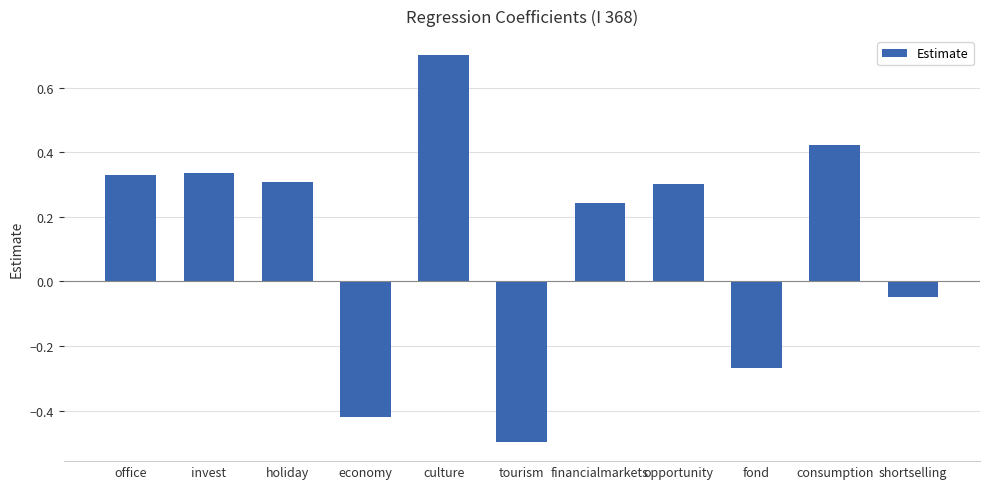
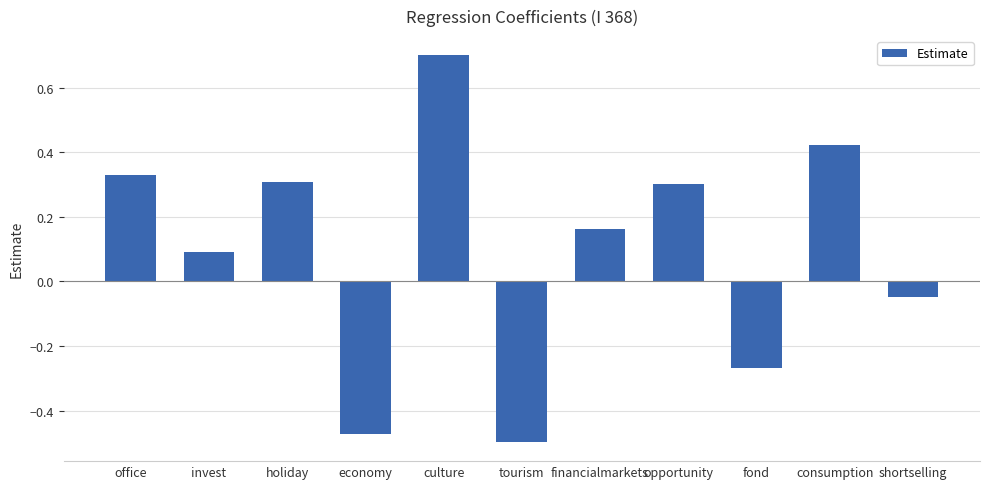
  {
    "office": 0.33,
-   "invest": 0.34,
+   "invest": 0.09,
    "holiday": 0.31,
-   "economy": -0.42,
+   "economy": -0.47,
    "culture": 0.70,
    "tourism": -0.50,
-   "financialmarkets": 0.24,
+   "financialmarkets": 0.16,
    "opportunity": 0.30,
    "fond": -0.27,
    "consumption": 0.42,
    "shortselling": -0.05
  }
